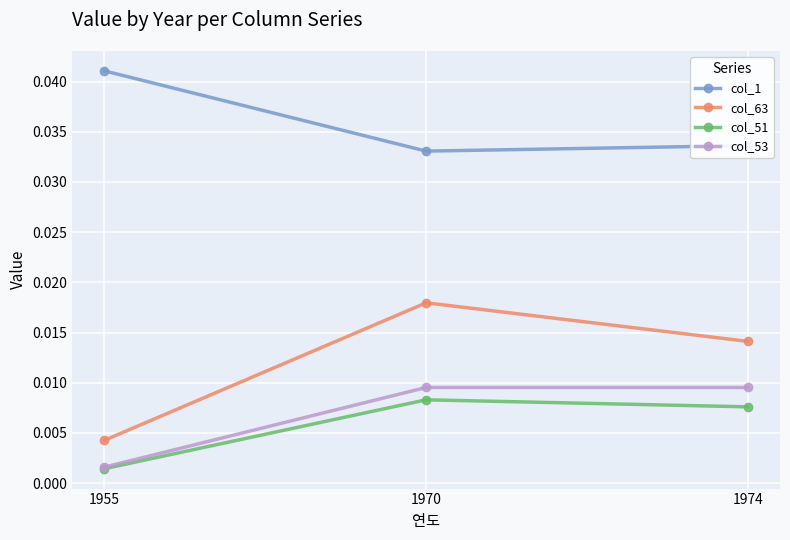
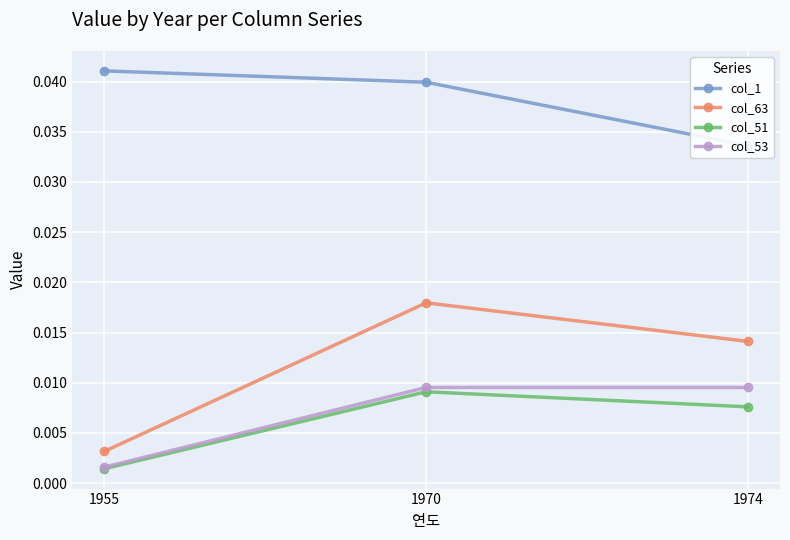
  {
    "col_1": {
      "1955": 0.0411,
-     "1970": 0.0331
+     "1970": 0.0399
    },
    "col_63": {
-     "1955": 0.0043,
+     "1955": 0.0032,
      "1970": 0.0180,
      "1974": 0.0141
    },
    "col_51": {
-     "1970": 0.0083,
+     "1970": 0.0091,
      "1974": 0.0076
    },
    "col_53": {
      "1970": 0.0095,
      "1974": 0.0095
    }
  }
